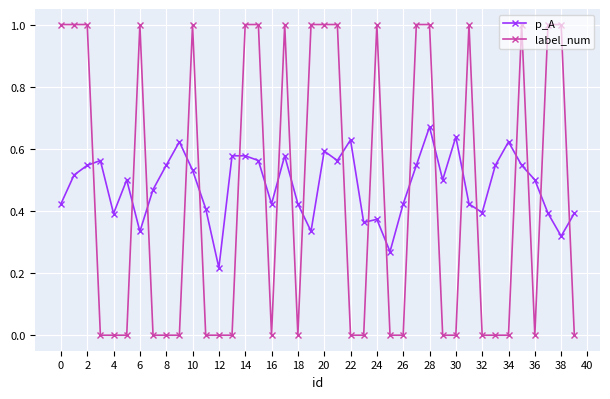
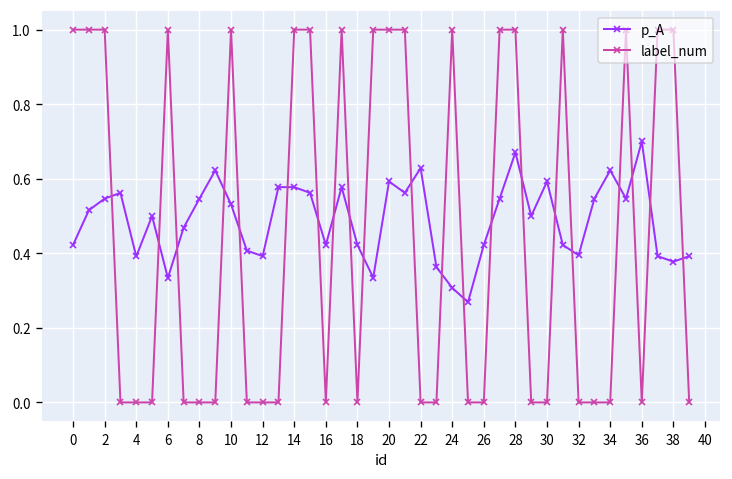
  {
    "p_A": {
      "0": 0.42,
      "2": 0.55,
      "4": 0.39,
      "6": 0.33,
      "8": 0.55,
      "10": 0.53,
-     "12": 0.22,
+     "12": 0.39,
      "14": 0.58,
      "16": 0.42,
      "18": 0.42,
      "20": 0.59,
      "22": 0.63,
-     "24": 0.37,
+     "24": 0.31,
      "26": 0.42,
      "28": 0.67,
-     "30": 0.64,
+     "30": 0.59,
      "32": 0.39,
      "34": 0.62,
-     "36": 0.5,
-     "38": 0.32
+     "36": 0.7,
+     "38": 0.38
    },
    "label_num": {
      "0": 1.00,
      "2": 1.00,
      "4": 0.00,
      "6": 1.00,
      "8": 0.00,
      "10": 1.00,
      "12": 0.00,
      "14": 1.00,
      "16": 0.00,
      "18": 0.00,
      "20": 1.00,
      "22": 0.00,
      "24": 1.00,
      "26": 0.00,
      "28": 1.00,
      "30": 0.00,
      "32": 0.00,
      "34": 0.00,
      "36": 0.00
    }
  }
